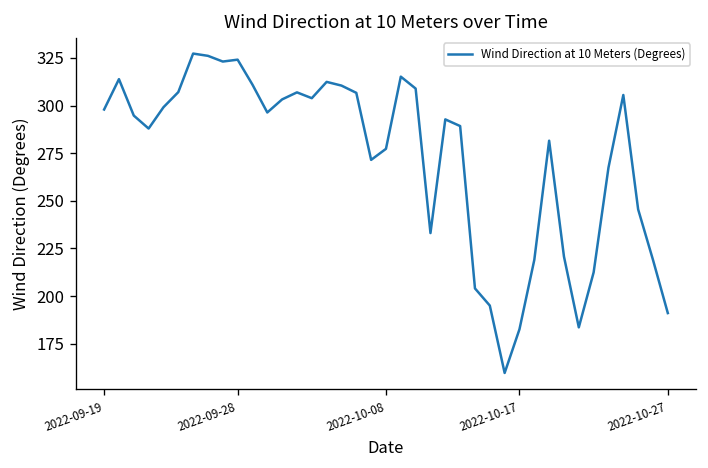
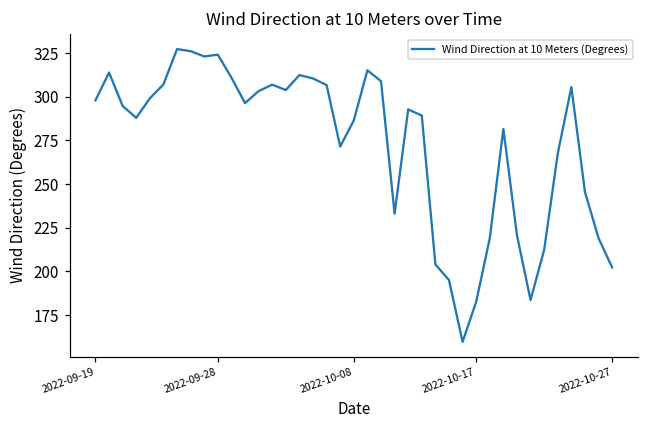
  {
    "2022-09-19": 298,
    "2022-09-28": 324,
-   "2022-10-08": 277,
+   "2022-10-08": 286,
    "2022-10-17": 183,
-   "2022-10-27": 191
+   "2022-10-27": 202
  }
